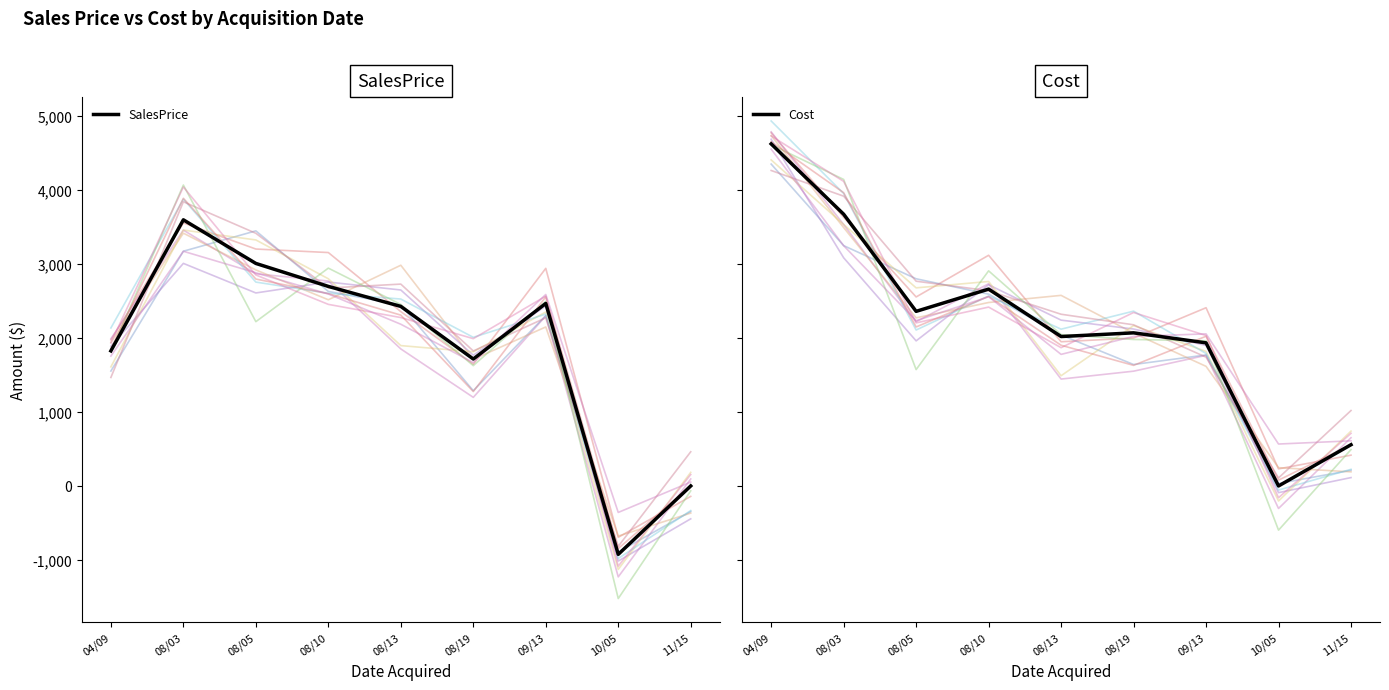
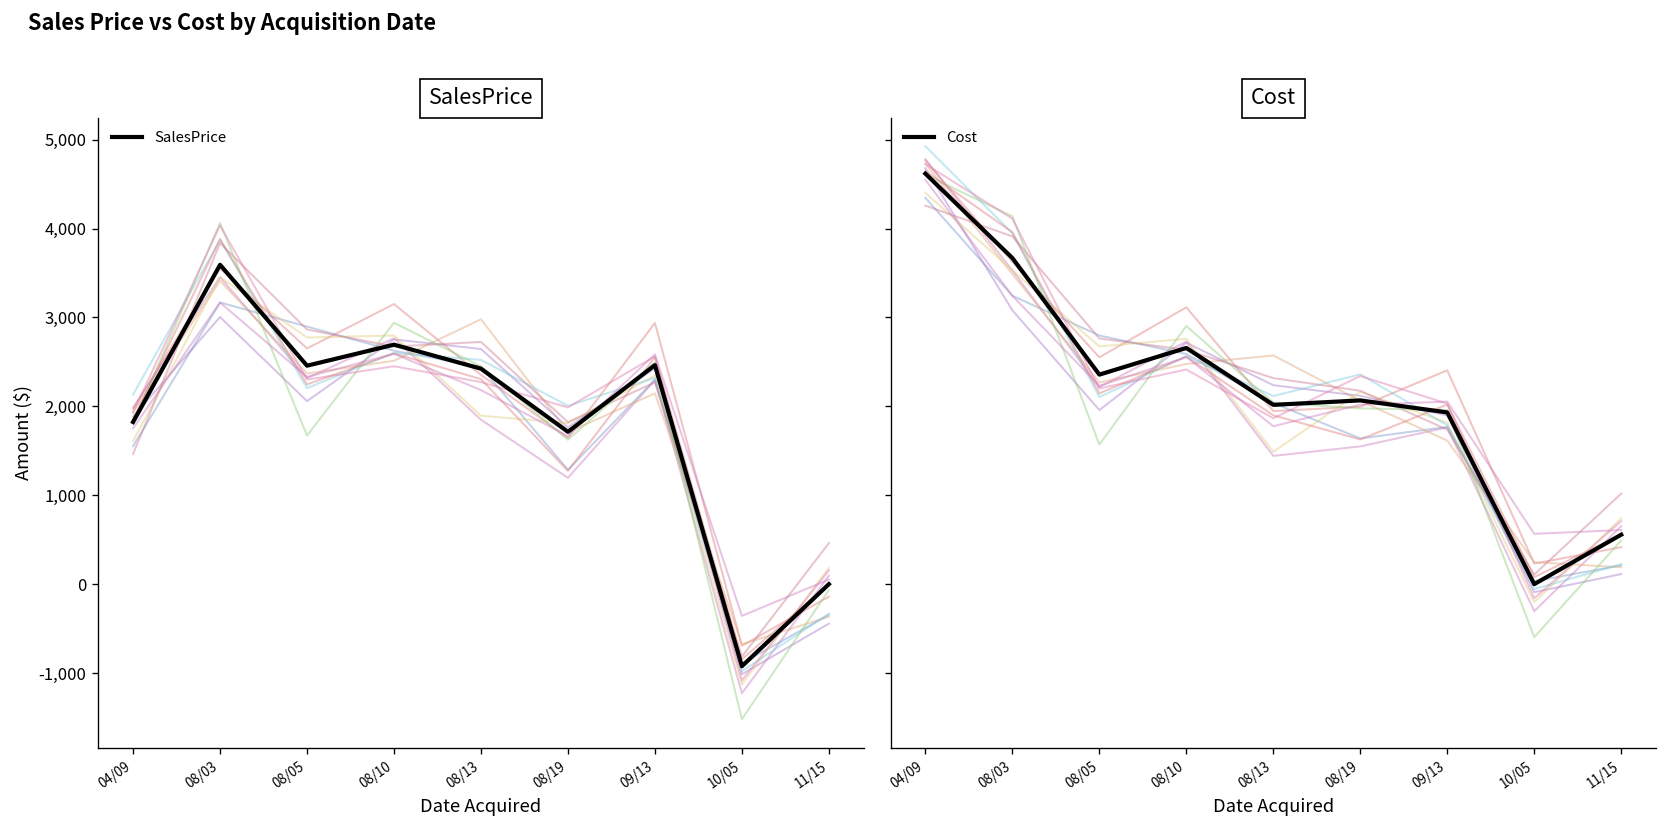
  {
    "SalesPrice": {
      "SalesPrice": {
        "08/03": "3,600",
-       "08/05": "3,000"
+       "08/05": "2,500"
      }
    }
  }
